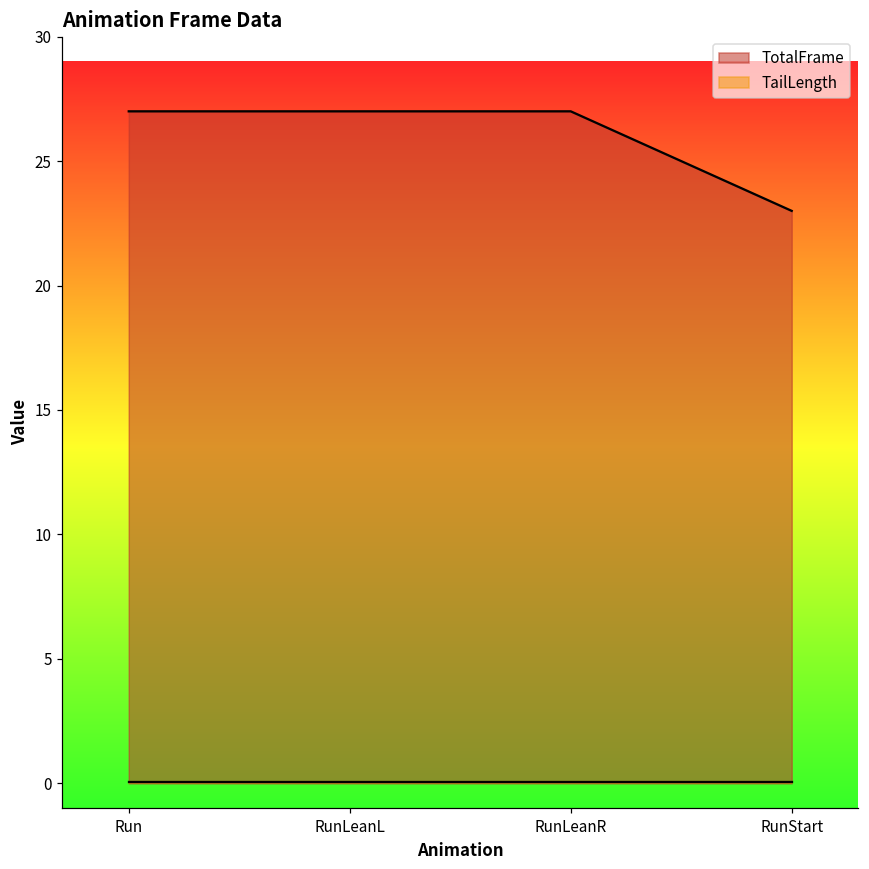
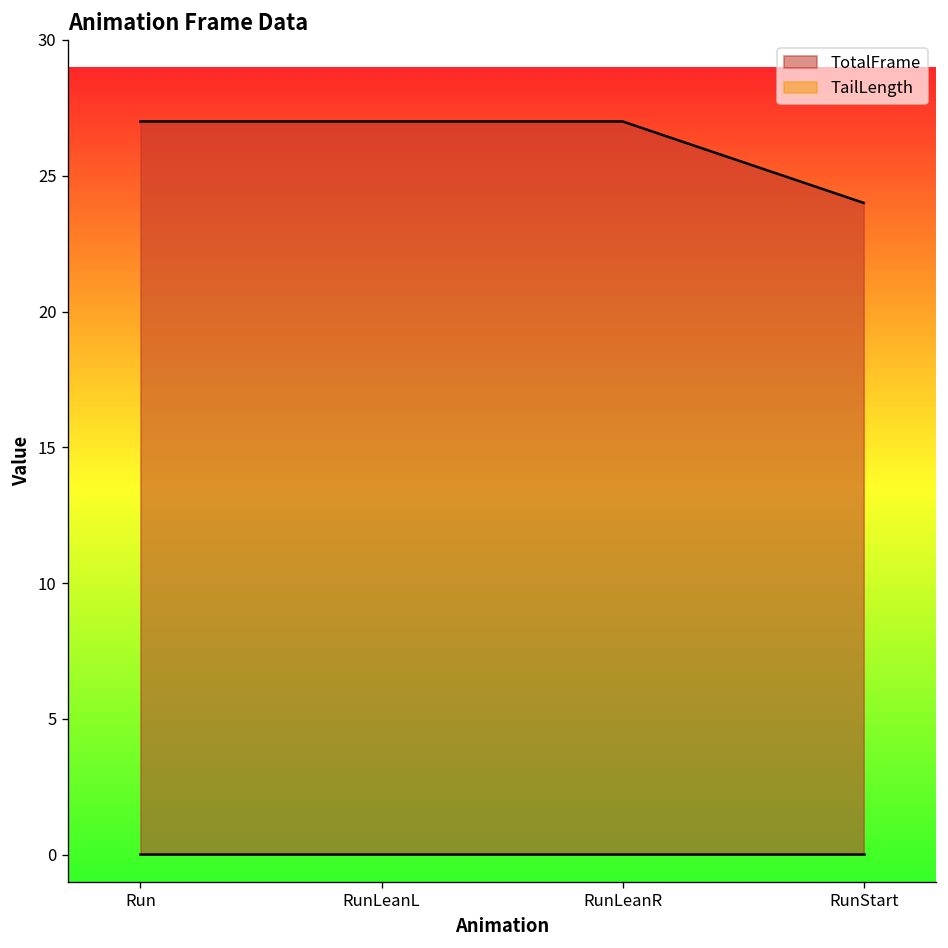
  {
    "TotalFrame": {
      "Run": 27,
      "RunLeanL": 27,
      "RunLeanR": 27,
-     "RunStart": 23
+     "RunStart": 24
    },
    "TailLength": {
      "Run": 0,
      "RunLeanL": 0,
      "RunLeanR": 0,
      "RunStart": 0
    }
  }
